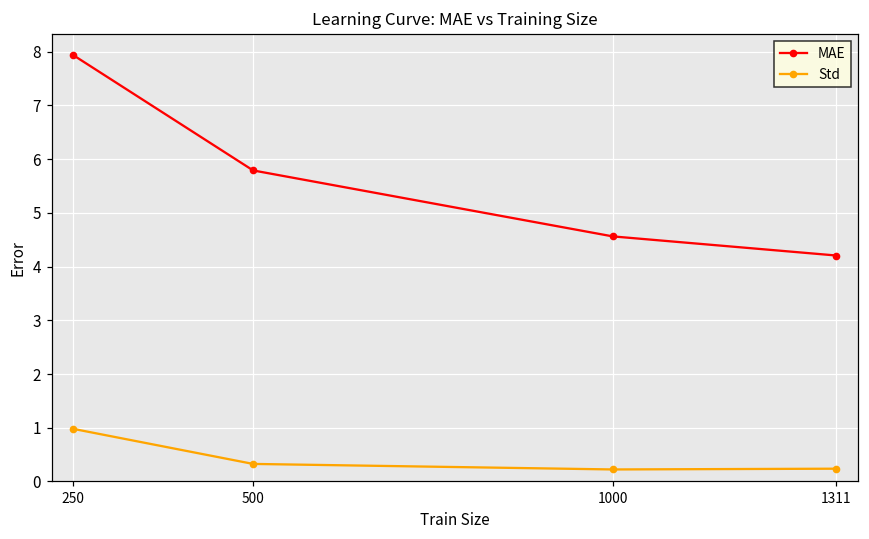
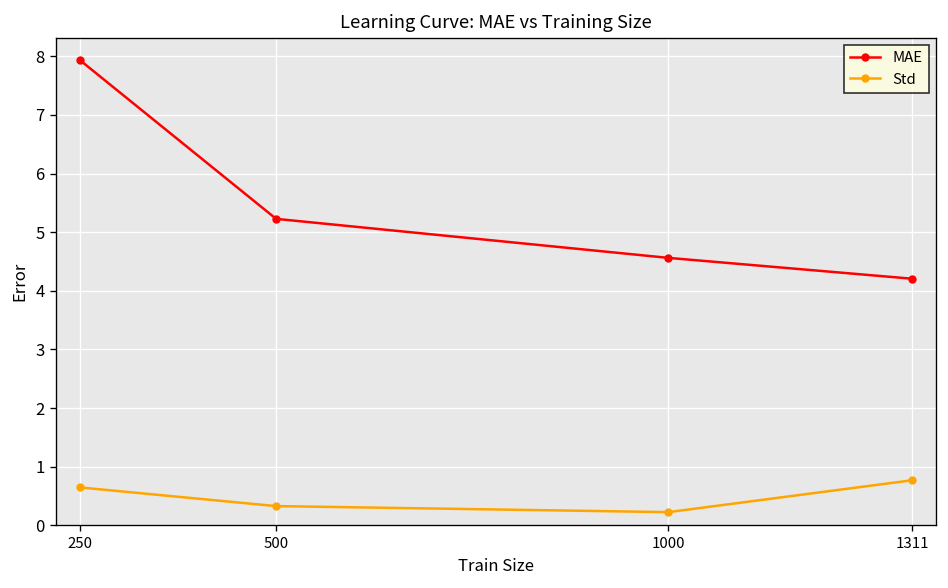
  {
    "MAE": {
      "250": 7.9,
-     "500": 5.8,
+     "500": 5.2,
      "1000": 4.6,
      "1311": 4.2
    },
    "Std": {
-     "250": 1.0,
+     "250": 0.6,
      "500": 0.3,
      "1000": 0.2,
-     "1311": 0.2
+     "1311": 0.8
    }
  }
